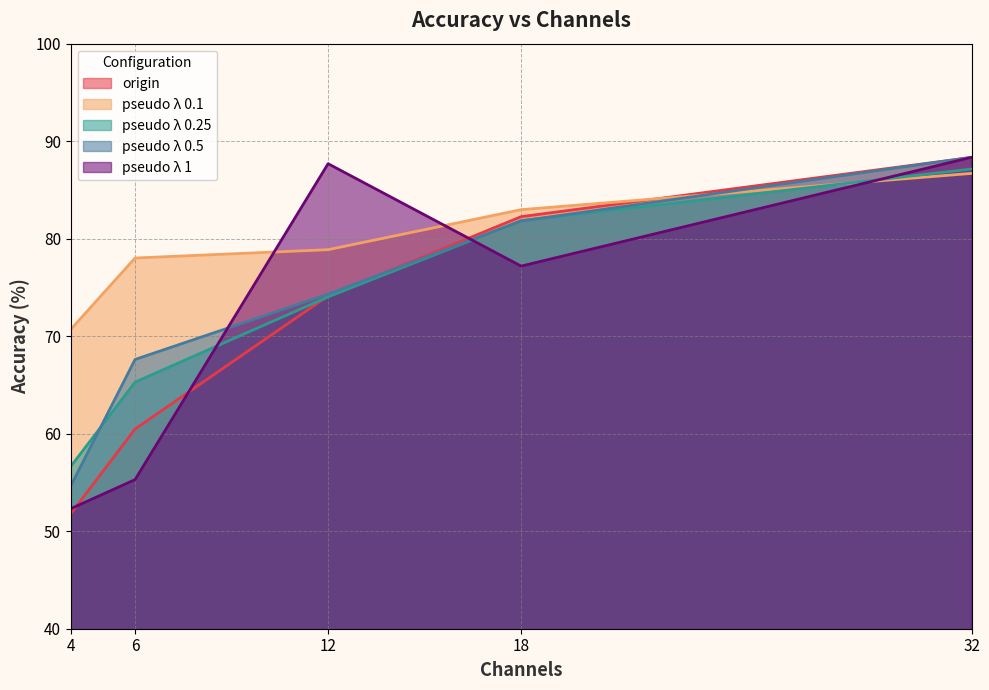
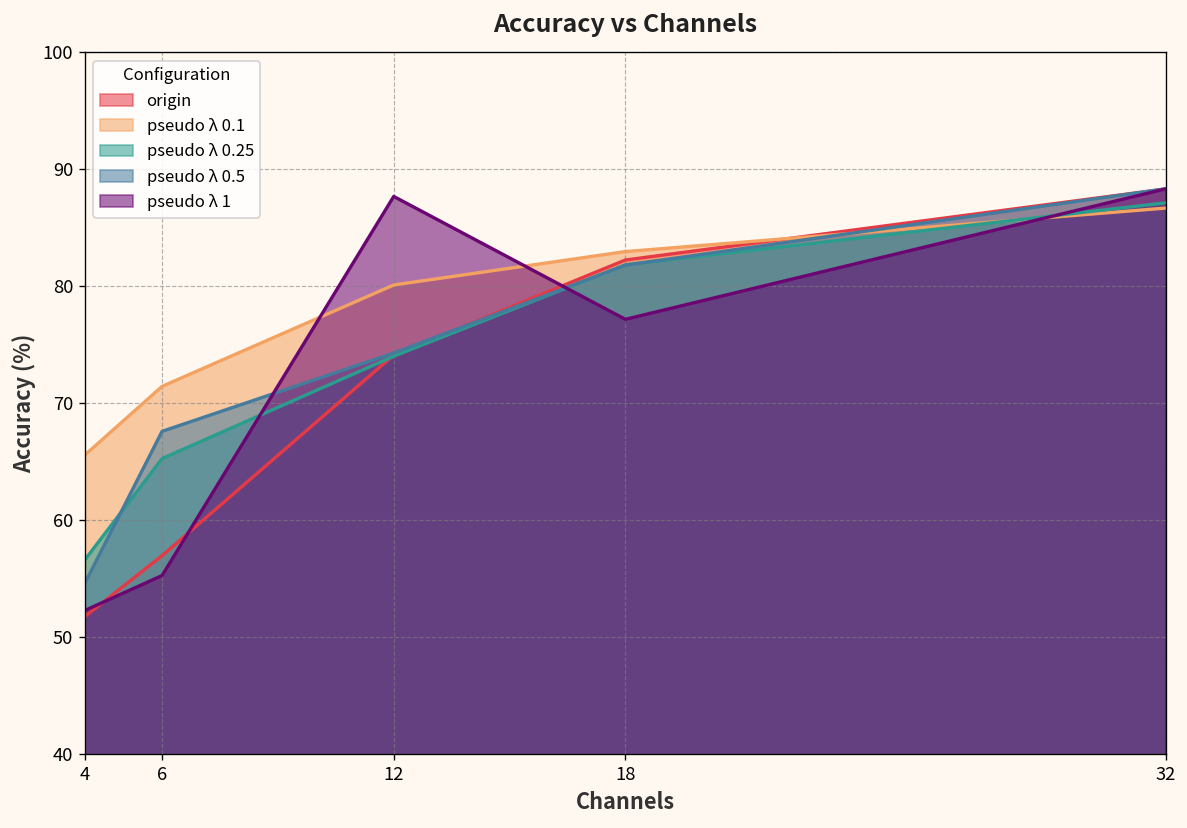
  {
    "origin": {
      "4": 52,
-     "6": 60,
+     "6": 57,
      "18": 82
    },
    "pseudo λ 0.1": {
-     "4": 71,
-     "6": 78,
-     "12": 79,
+     "4": 66,
+     "6": 71,
+     "12": 80,
      "18": 83,
      "32": 87
    },
    "pseudo λ 1": {
      "4": 52,
      "6": 55,
      "12": 88,
      "18": 77
    }
  }
